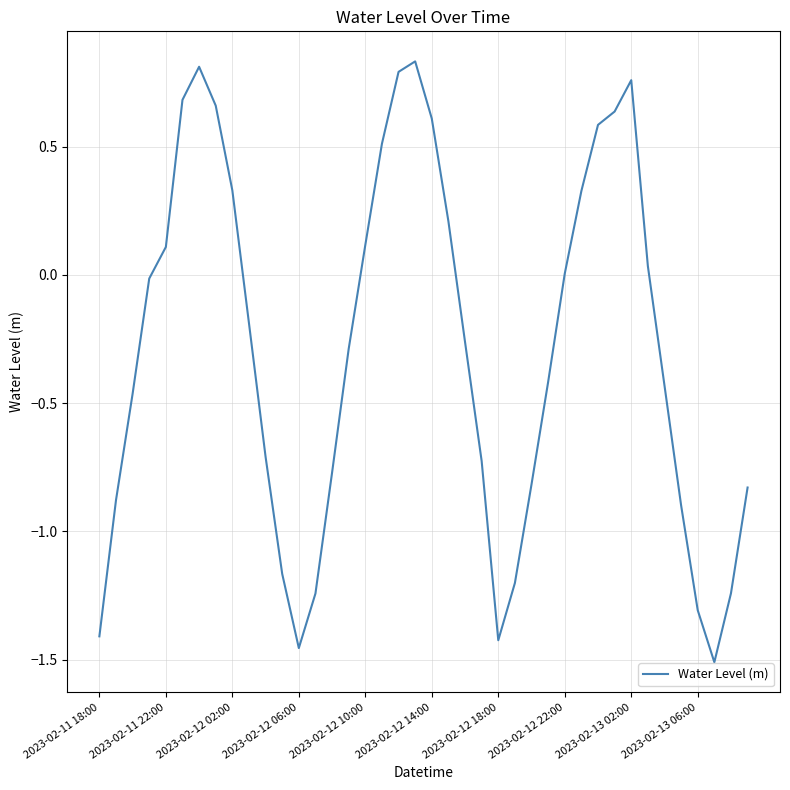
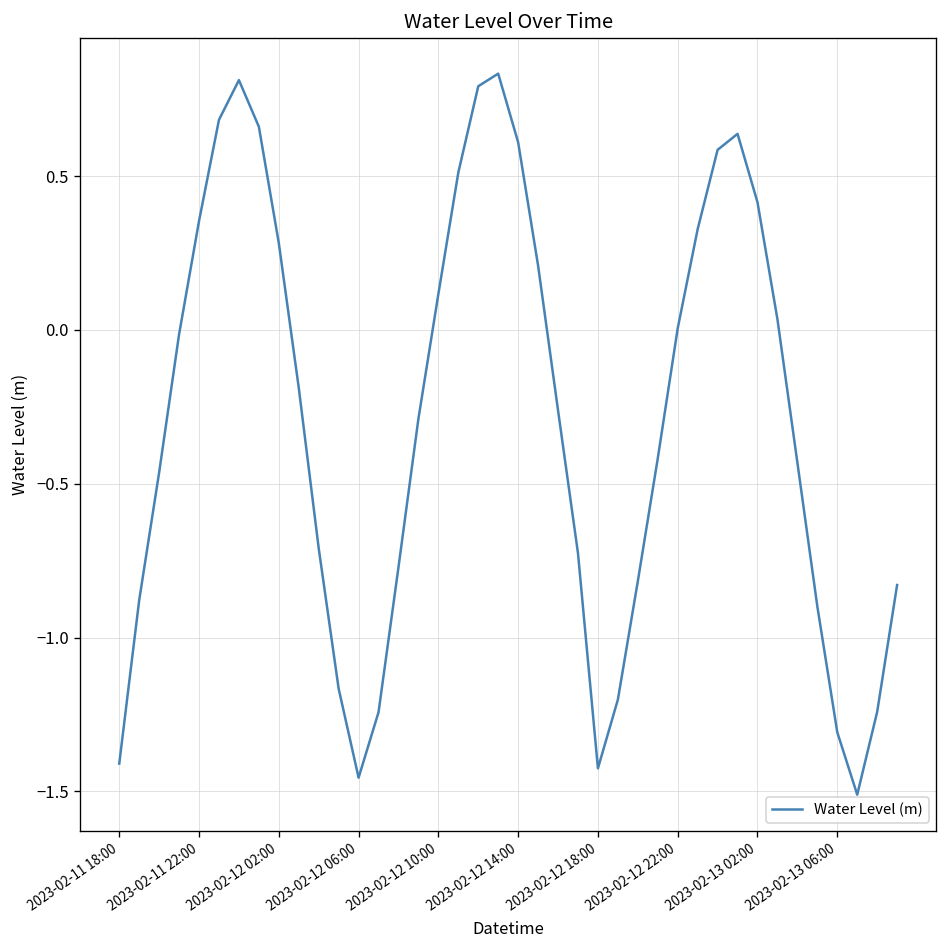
  {
    "2023-02-11 18:00": -1.41,
-   "2023-02-11 22:00": 0.11,
-   "2023-02-12 02:00": 0.33,
+   "2023-02-11 22:00": 0.35,
+   "2023-02-12 02:00": 0.28,
    "2023-02-12 06:00": -1.46,
    "2023-02-12 10:00": 0.12,
    "2023-02-12 14:00": 0.61,
    "2023-02-12 18:00": -1.42,
    "2023-02-12 22:00": 0.00,
-   "2023-02-13 02:00": 0.76,
+   "2023-02-13 02:00": 0.41,
    "2023-02-13 06:00": -1.31
  }
